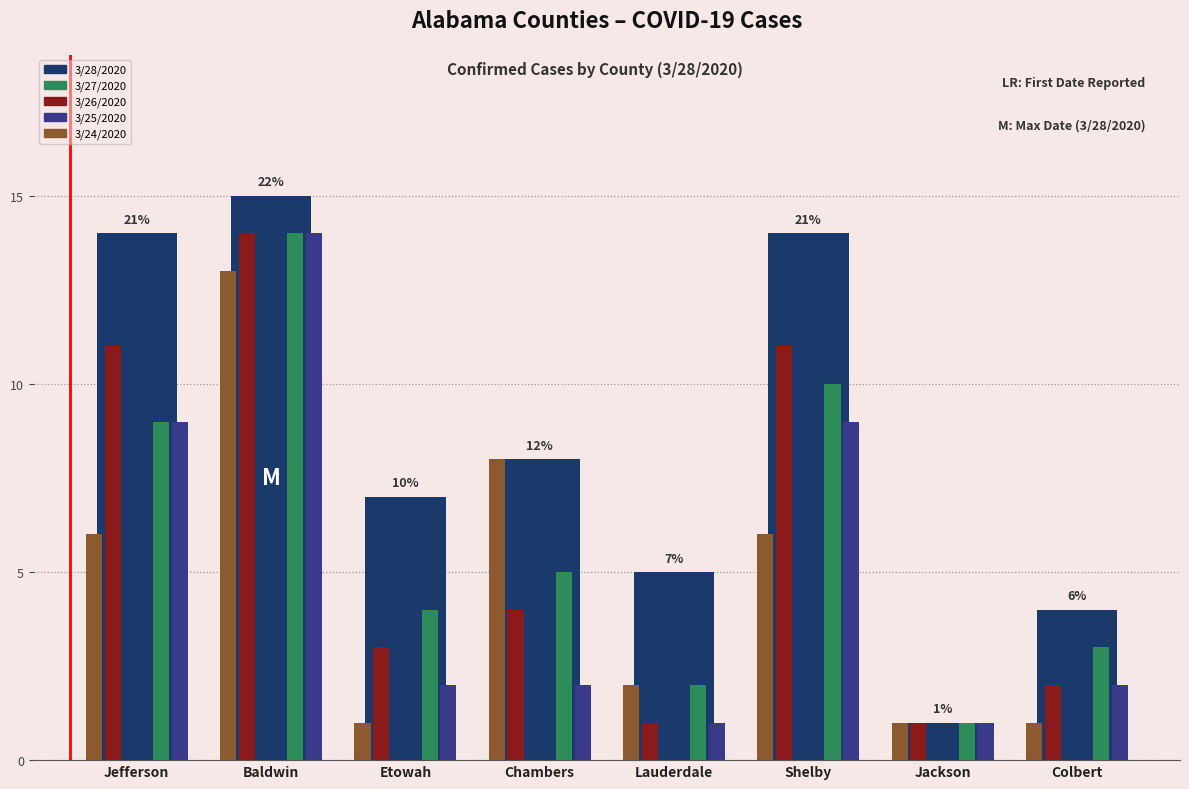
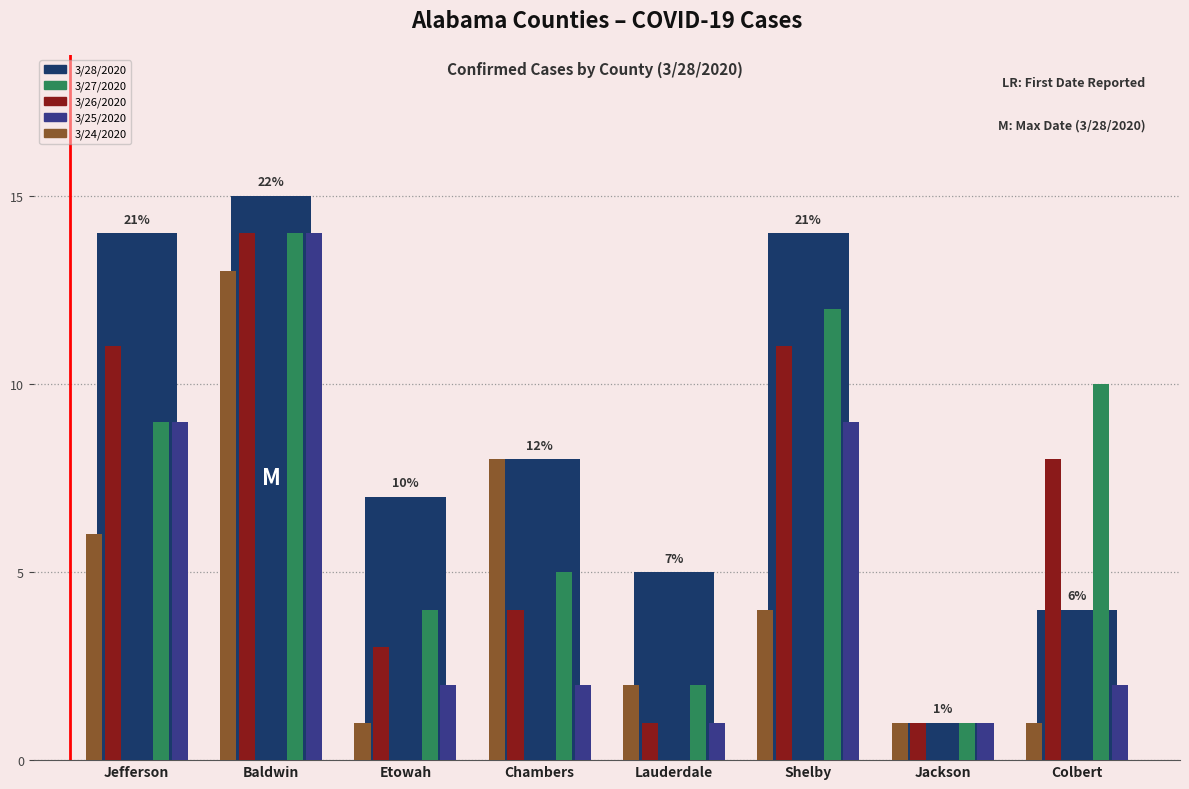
  {
    "3/27/2020": {
-     "Shelby": 10,
-     "Colbert": 3
+     "Shelby": 12,
+     "Colbert": 10
    },
    "3/26/2020": {
-     "Colbert": 2
+     "Colbert": 8
    },
    "3/24/2020": {
      "Jefferson": 6,
      "Baldwin": 13,
      "Etowah": 1,
      "Chambers": 8,
      "Lauderdale": 2,
-     "Shelby": 6,
+     "Shelby": 4,
      "Jackson": 1,
      "Colbert": 1
    }
  }
